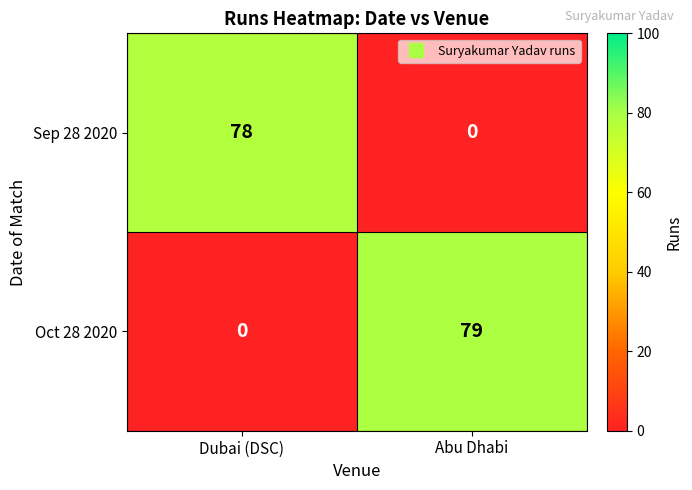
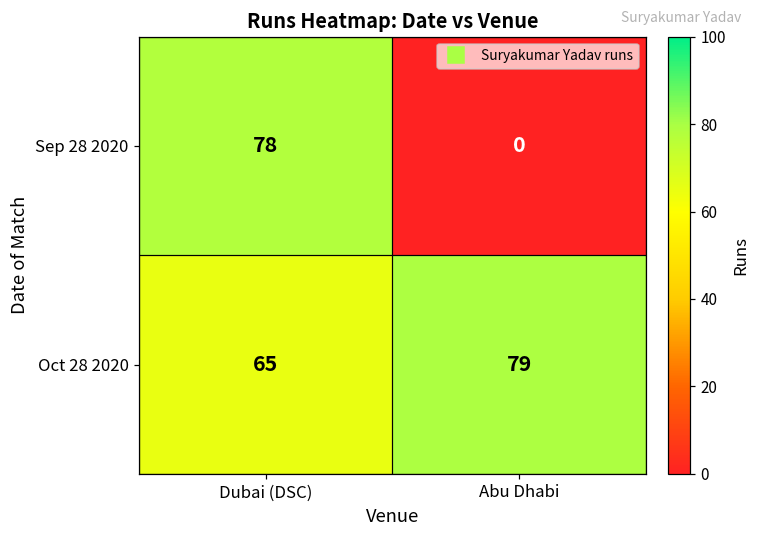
  {
    "Sep 28 2020": {
      "Dubai (DSC)": 78,
      "Abu Dhabi": 0
    },
    "Oct 28 2020": {
-     "Dubai (DSC)": 0,
+     "Dubai (DSC)": 65,
      "Abu Dhabi": 79
    }
  }
